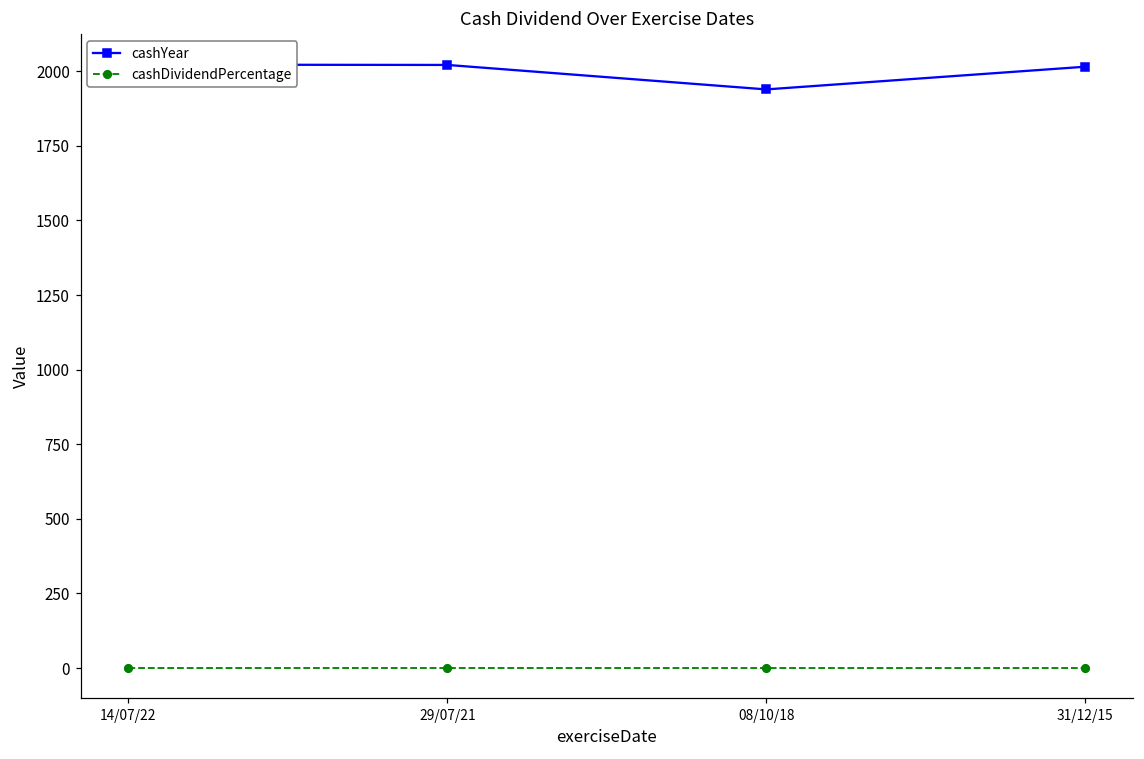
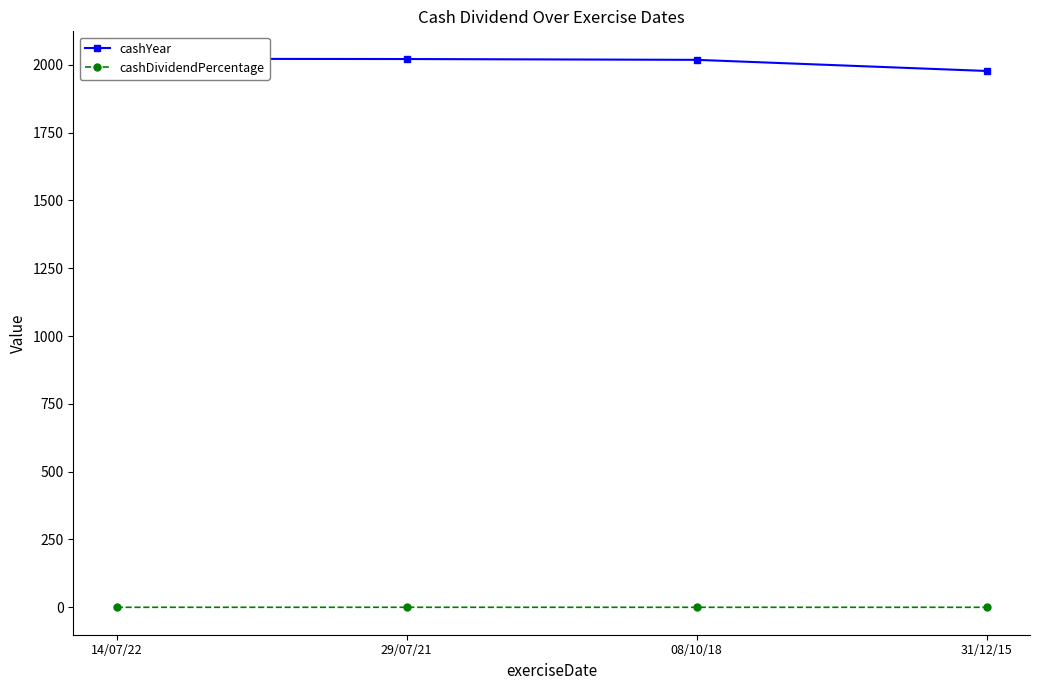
  {
    "cashYear": {
      "29/07/21": 2020,
-     "08/10/18": 1940,
-     "31/12/15": 2020
+     "08/10/18": 2020,
+     "31/12/15": 1980
    },
    "cashDividendPercentage": {
      "14/07/22": 0,
      "29/07/21": 0,
      "08/10/18": 0,
      "31/12/15": 0
    }
  }
